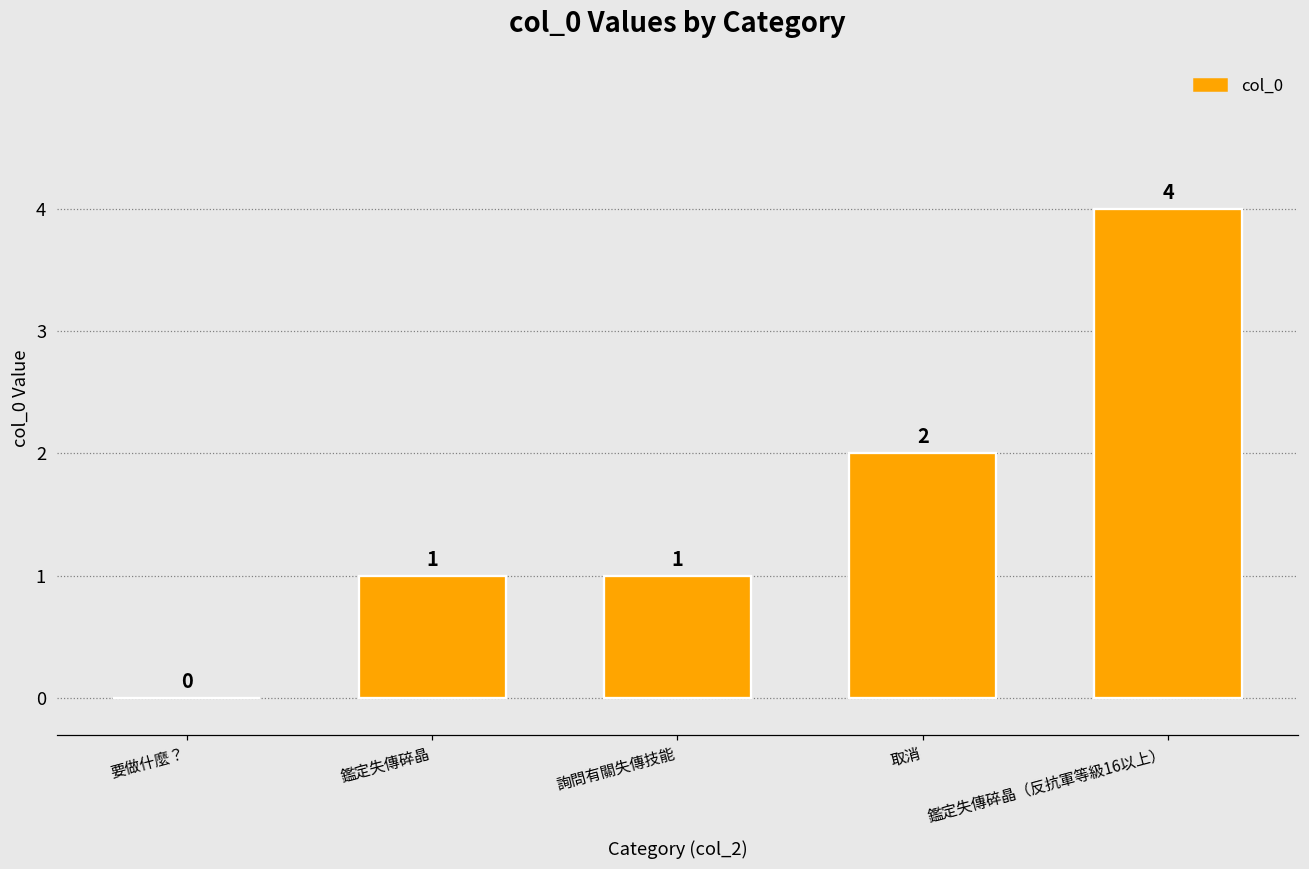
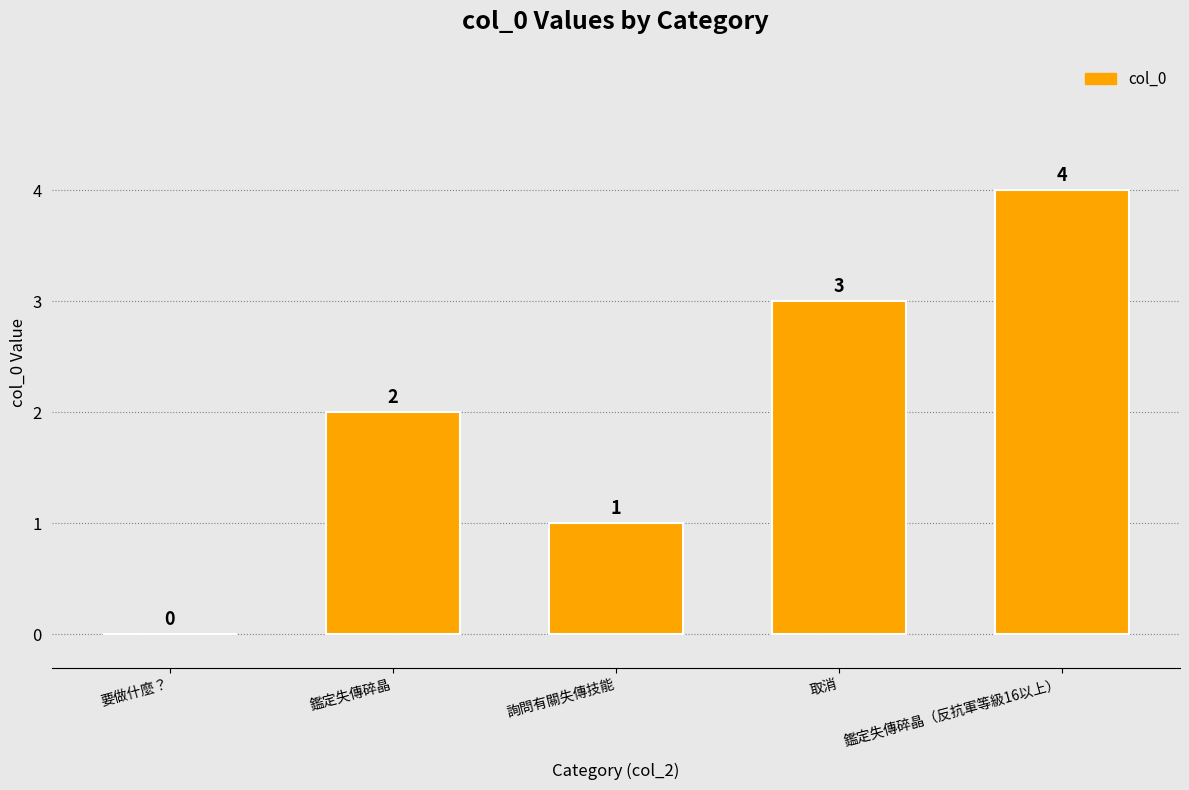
  {
    "要做什麼？": 0,
-   "鑑定失傳碎晶": 1,
+   "鑑定失傳碎晶": 2,
    "詢問有關失傳技能": 1,
-   "取消": 2,
+   "取消": 3,
    "鑑定失傳碎晶（反抗軍等級16以上）": 4
  }
